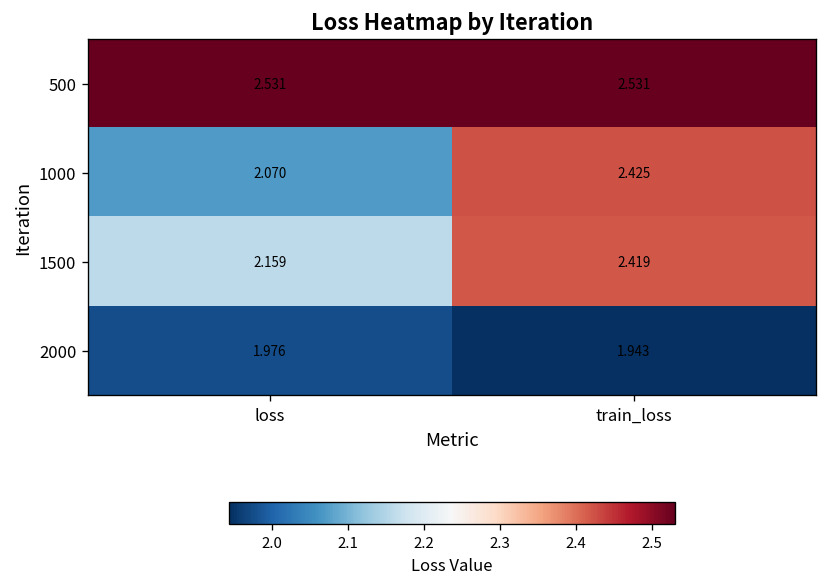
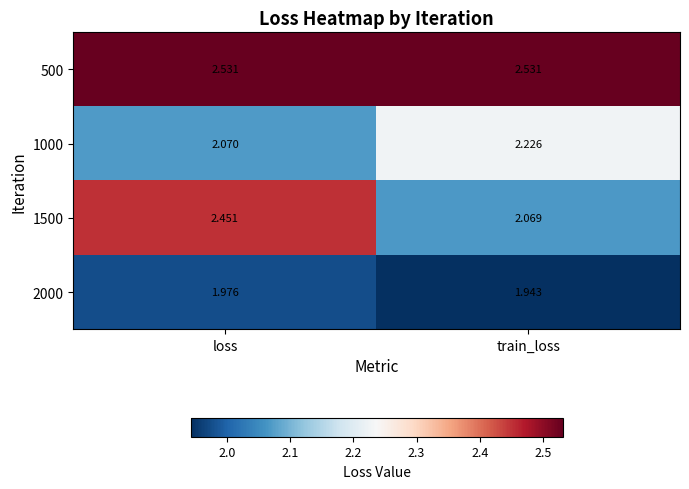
  {
    "500": {
      "loss": 2.531,
      "train_loss": 2.531
    },
    "1000": {
      "loss": 2.070,
-     "train_loss": 2.425
+     "train_loss": 2.226
    },
    "1500": {
-     "loss": 2.159,
-     "train_loss": 2.419
+     "loss": 2.451,
+     "train_loss": 2.069
    },
    "2000": {
      "loss": 1.976,
      "train_loss": 1.943
    }
  }
